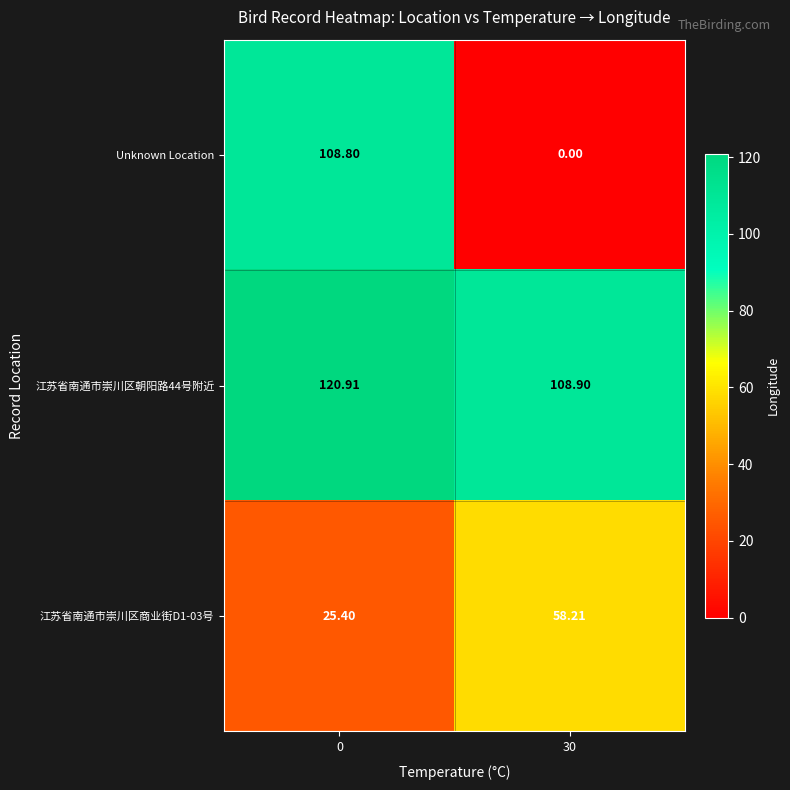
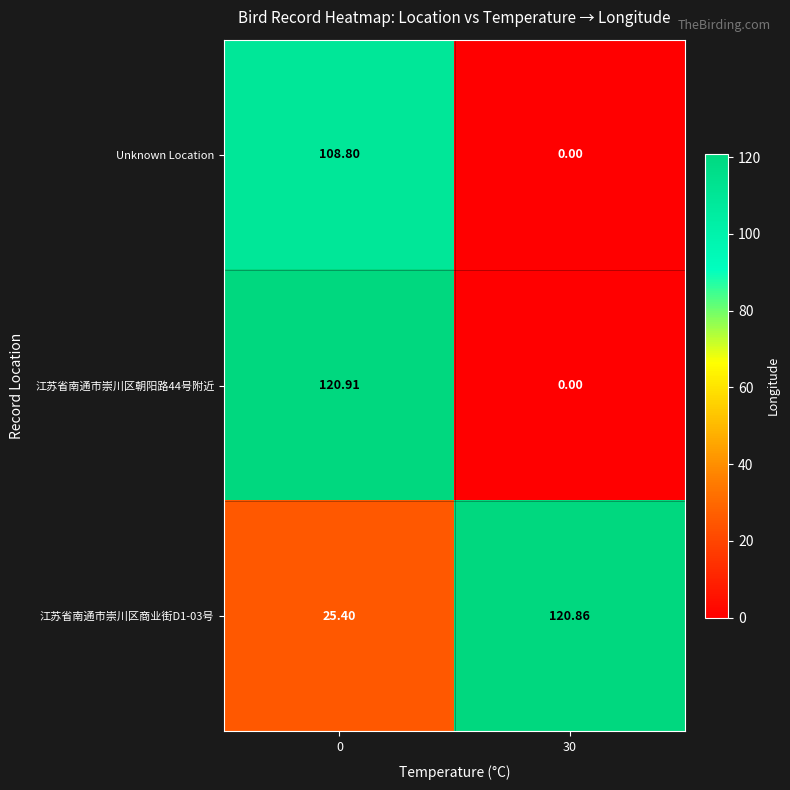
  {
    "Unknown Location": {
      "0": 108.80,
      "30": 0.00
    },
    "江苏省南通市崇川区朝阳路44号附近": {
      "0": 120.91,
-     "30": 108.90
+     "30": 0.00
    },
    "江苏省南通市崇川区商业街D1-03号": {
      "0": 25.40,
-     "30": 58.21
+     "30": 120.86
    }
  }
